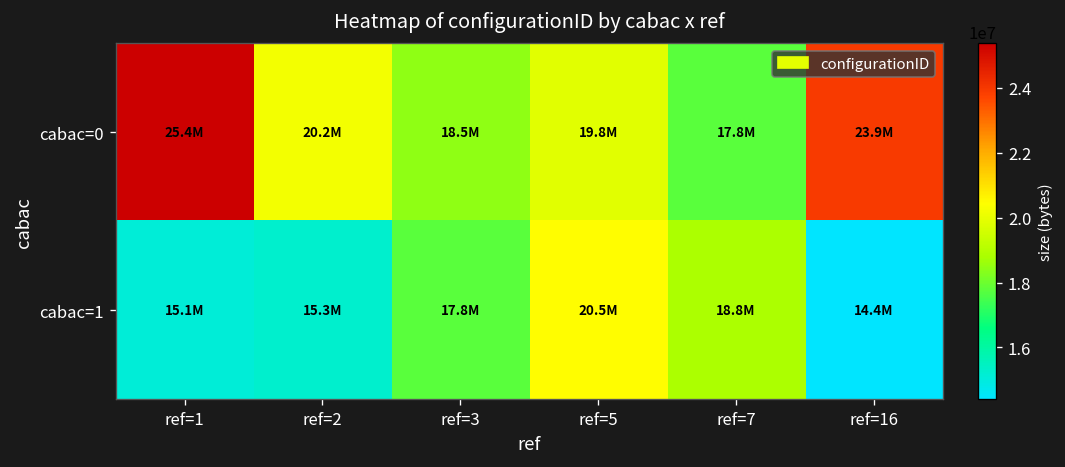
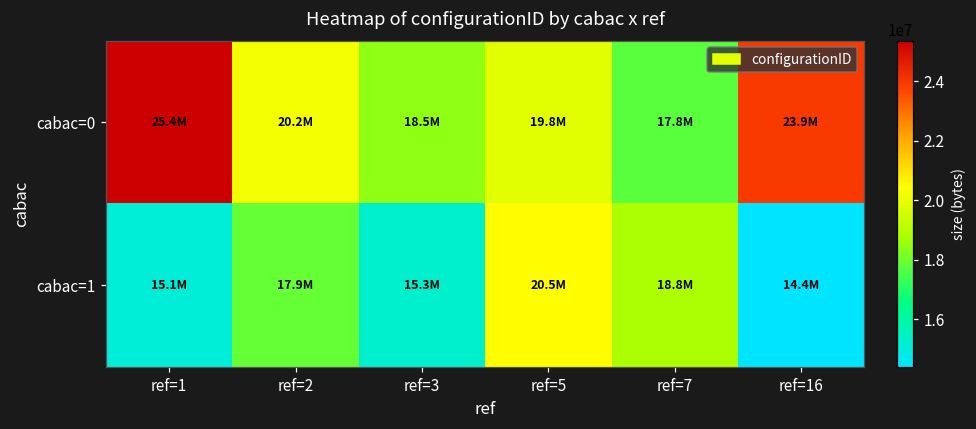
  {
    "cabac=0": {
      "ref=1": "25.4M",
      "ref=2": "20.2M",
      "ref=3": "18.5M",
      "ref=5": "19.8M",
      "ref=7": "17.8M",
      "ref=16": "23.9M"
    },
    "cabac=1": {
      "ref=1": "15.1M",
-     "ref=2": "15.3M",
-     "ref=3": "17.8M",
+     "ref=2": "17.9M",
+     "ref=3": "15.3M",
      "ref=5": "20.5M",
      "ref=7": "18.8M",
      "ref=16": "14.4M"
    }
  }
